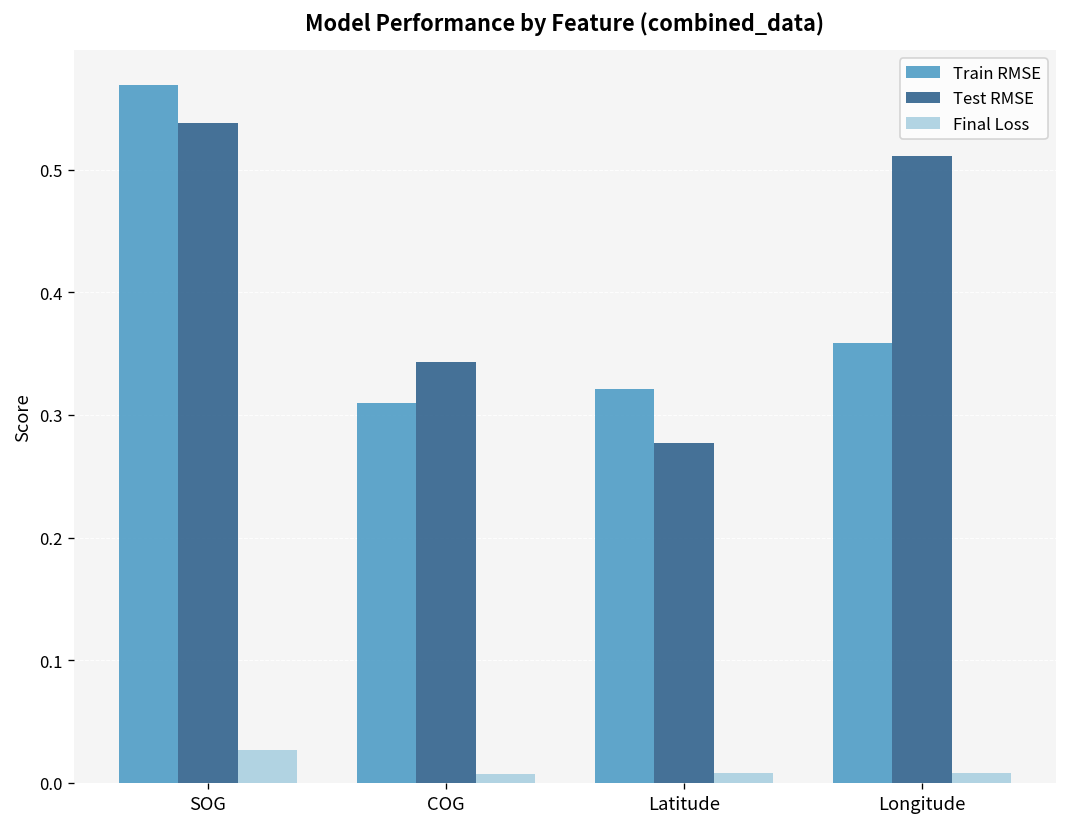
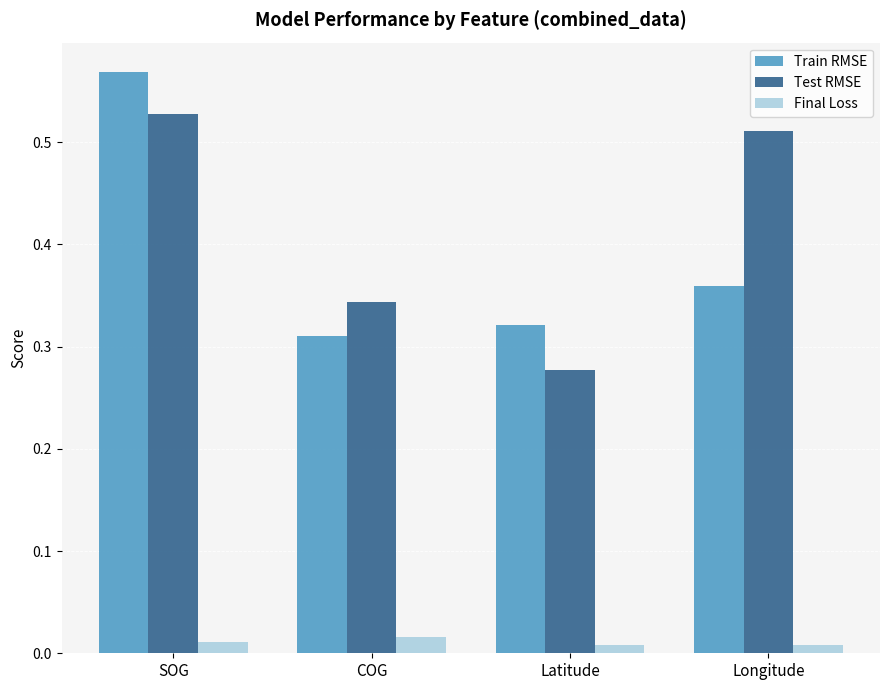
  {
    "Train RMSE": {
      "SOG": 0.569,
      "COG": 0.310,
      "Latitude": 0.321,
      "Longitude": 0.359
    },
    "Test RMSE": {
-     "SOG": 0.538,
+     "SOG": 0.527,
      "COG": 0.343,
      "Latitude": 0.277,
      "Longitude": 0.511
    },
    "Final Loss": {
-     "SOG": 0.027,
-     "COG": 0.008,
+     "SOG": 0.011,
+     "COG": 0.016,
      "Latitude": 0.008,
      "Longitude": 0.008
    }
  }
